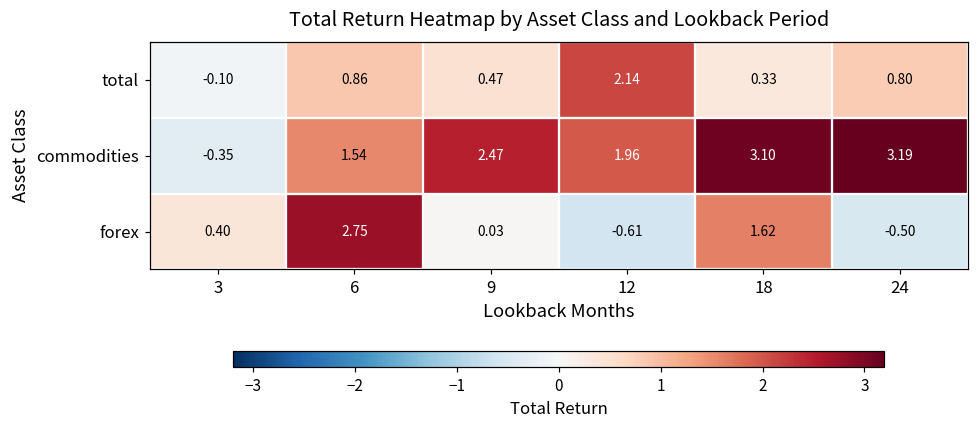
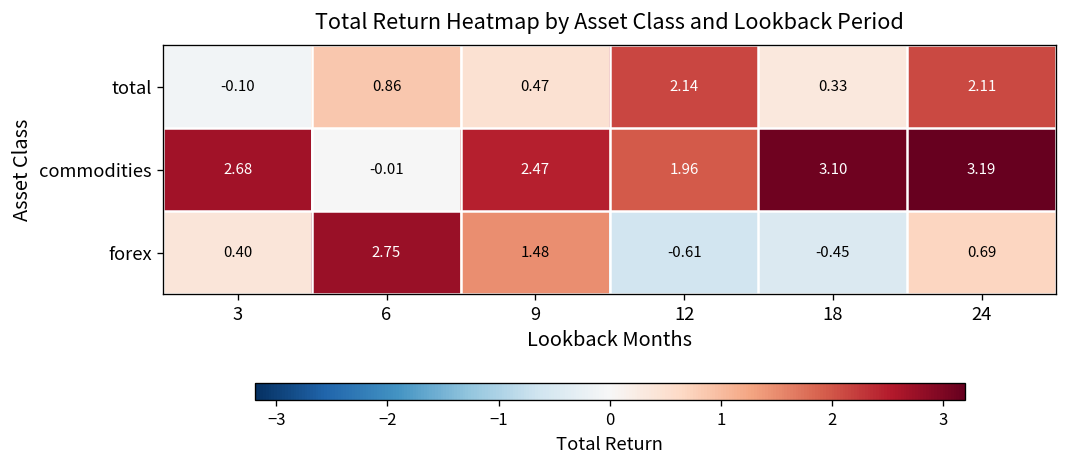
  {
    "total": {
      "3": -0.10,
      "6": 0.86,
      "9": 0.47,
      "12": 2.14,
      "18": 0.33,
-     "24": 0.80
+     "24": 2.11
    },
    "commodities": {
-     "3": -0.35,
-     "6": 1.54,
+     "3": 2.68,
+     "6": -0.01,
      "9": 2.47,
      "12": 1.96,
      "18": 3.10,
      "24": 3.19
    },
    "forex": {
      "3": 0.40,
      "6": 2.75,
-     "9": 0.03,
+     "9": 1.48,
      "12": -0.61,
-     "18": 1.62,
-     "24": -0.50
+     "18": -0.45,
+     "24": 0.69
    }
  }
